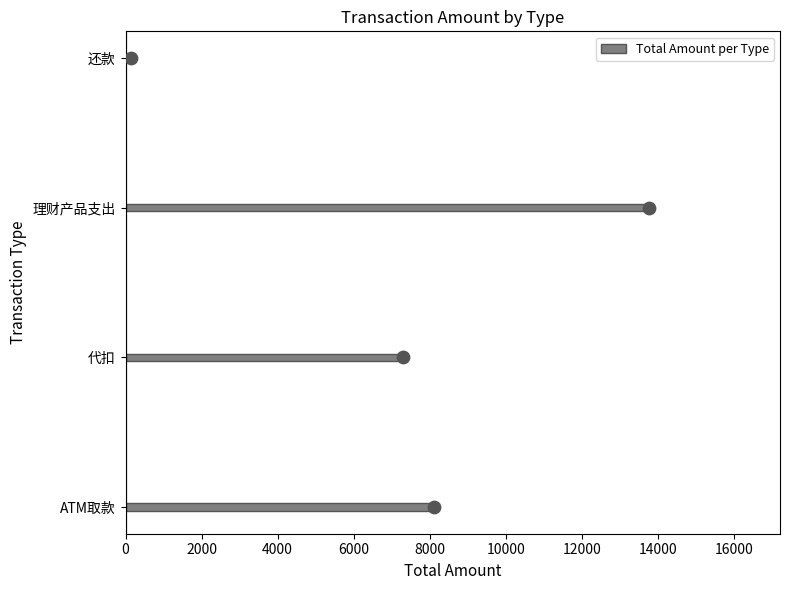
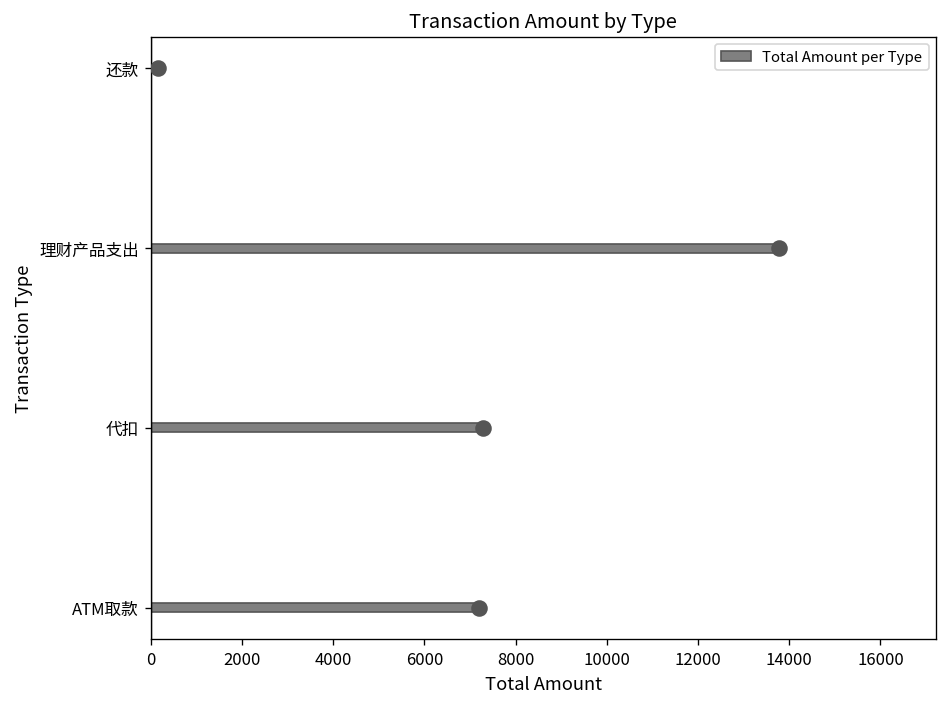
  {
    "还款": 200,
    "理财产品支出": 13800,
    "代扣": 7300,
-   "ATM取款": 8100
+   "ATM取款": 7200
  }
